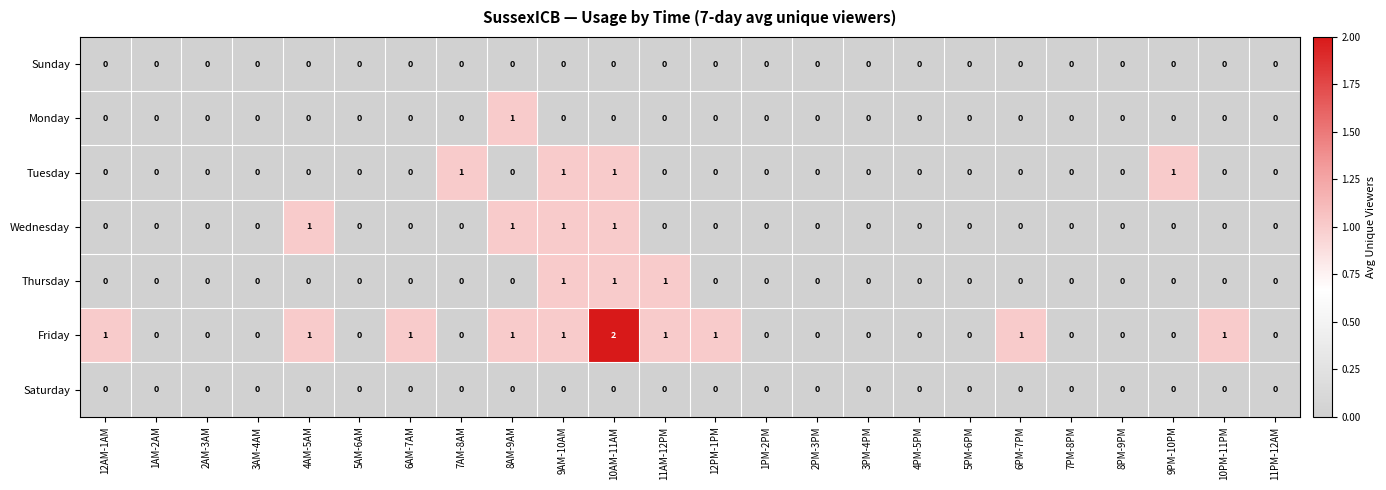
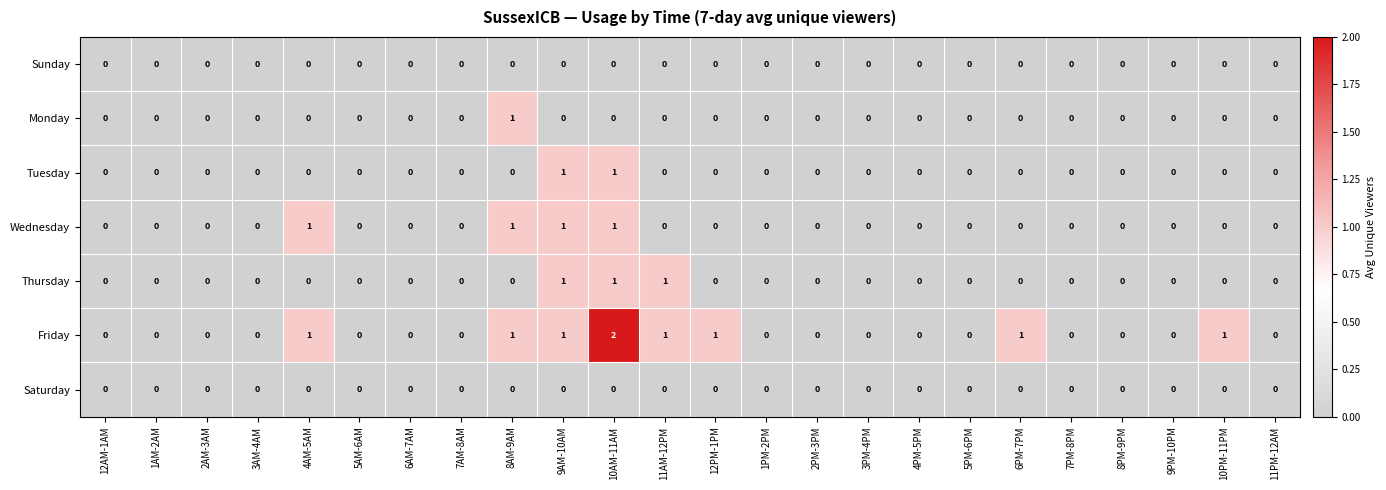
  {
    "Sunday": {
      "12AM-1AM": 0,
      "1AM-2AM": 0,
      "2AM-3AM": 0,
      "3AM-4AM": 0,
      "4AM-5AM": 0,
      "5AM-6AM": 0,
      "6AM-7AM": 0,
      "7AM-8AM": 0,
      "8AM-9AM": 0,
      "9AM-10AM": 0,
      "10AM-11AM": 0,
      "11AM-12PM": 0,
      "12PM-1PM": 0,
      "1PM-2PM": 0,
      "2PM-3PM": 0,
      "3PM-4PM": 0,
      "4PM-5PM": 0,
      "5PM-6PM": 0,
      "6PM-7PM": 0,
      "7PM-8PM": 0,
      "8PM-9PM": 0,
      "9PM-10PM": 0,
      "10PM-11PM": 0,
      "11PM-12AM": 0
    },
    "Monday": {
      "12AM-1AM": 0,
      "1AM-2AM": 0,
      "2AM-3AM": 0,
      "3AM-4AM": 0,
      "4AM-5AM": 0,
      "5AM-6AM": 0,
      "6AM-7AM": 0,
      "7AM-8AM": 0,
      "8AM-9AM": 1,
      "9AM-10AM": 0,
      "10AM-11AM": 0,
      "11AM-12PM": 0,
      "12PM-1PM": 0,
      "1PM-2PM": 0,
      "2PM-3PM": 0,
      "3PM-4PM": 0,
      "4PM-5PM": 0,
      "5PM-6PM": 0,
      "6PM-7PM": 0,
      "7PM-8PM": 0,
      "8PM-9PM": 0,
      "9PM-10PM": 0,
      "10PM-11PM": 0,
      "11PM-12AM": 0
    },
    "Tuesday": {
      "12AM-1AM": 0,
      "1AM-2AM": 0,
      "2AM-3AM": 0,
      "3AM-4AM": 0,
      "4AM-5AM": 0,
      "5AM-6AM": 0,
      "6AM-7AM": 0,
-     "7AM-8AM": 1,
+     "7AM-8AM": 0,
      "8AM-9AM": 0,
      "9AM-10AM": 1,
      "10AM-11AM": 1,
      "11AM-12PM": 0,
      "12PM-1PM": 0,
      "1PM-2PM": 0,
      "2PM-3PM": 0,
      "3PM-4PM": 0,
      "4PM-5PM": 0,
      "5PM-6PM": 0,
      "6PM-7PM": 0,
      "7PM-8PM": 0,
      "8PM-9PM": 0,
-     "9PM-10PM": 1,
+     "9PM-10PM": 0,
      "10PM-11PM": 0,
      "11PM-12AM": 0
    },
    "Wednesday": {
      "12AM-1AM": 0,
      "1AM-2AM": 0,
      "2AM-3AM": 0,
      "3AM-4AM": 0,
      "4AM-5AM": 1,
      "5AM-6AM": 0,
      "6AM-7AM": 0,
      "7AM-8AM": 0,
      "8AM-9AM": 1,
      "9AM-10AM": 1,
      "10AM-11AM": 1,
      "11AM-12PM": 0,
      "12PM-1PM": 0,
      "1PM-2PM": 0,
      "2PM-3PM": 0,
      "3PM-4PM": 0,
      "4PM-5PM": 0,
      "5PM-6PM": 0,
      "6PM-7PM": 0,
      "7PM-8PM": 0,
      "8PM-9PM": 0,
      "9PM-10PM": 0,
      "10PM-11PM": 0,
      "11PM-12AM": 0
    },
    "Thursday": {
      "12AM-1AM": 0,
      "1AM-2AM": 0,
      "2AM-3AM": 0,
      "3AM-4AM": 0,
      "4AM-5AM": 0,
      "5AM-6AM": 0,
      "6AM-7AM": 0,
      "7AM-8AM": 0,
      "8AM-9AM": 0,
      "9AM-10AM": 1,
      "10AM-11AM": 1,
      "11AM-12PM": 1,
      "12PM-1PM": 0,
      "1PM-2PM": 0,
      "2PM-3PM": 0,
      "3PM-4PM": 0,
      "4PM-5PM": 0,
      "5PM-6PM": 0,
      "6PM-7PM": 0,
      "7PM-8PM": 0,
      "8PM-9PM": 0,
      "9PM-10PM": 0,
      "10PM-11PM": 0,
      "11PM-12AM": 0
    },
    "Friday": {
-     "12AM-1AM": 1,
+     "12AM-1AM": 0,
      "1AM-2AM": 0,
      "2AM-3AM": 0,
      "3AM-4AM": 0,
      "4AM-5AM": 1,
      "5AM-6AM": 0,
-     "6AM-7AM": 1,
+     "6AM-7AM": 0,
      "7AM-8AM": 0,
      "8AM-9AM": 1,
      "9AM-10AM": 1,
      "10AM-11AM": 2,
      "11AM-12PM": 1,
      "12PM-1PM": 1,
      "1PM-2PM": 0,
      "2PM-3PM": 0,
      "3PM-4PM": 0,
      "4PM-5PM": 0,
      "5PM-6PM": 0,
      "6PM-7PM": 1,
      "7PM-8PM": 0,
      "8PM-9PM": 0,
      "9PM-10PM": 0,
      "10PM-11PM": 1,
      "11PM-12AM": 0
    },
    "Saturday": {
      "12AM-1AM": 0,
      "1AM-2AM": 0,
      "2AM-3AM": 0,
      "3AM-4AM": 0,
      "4AM-5AM": 0,
      "5AM-6AM": 0,
      "6AM-7AM": 0,
      "7AM-8AM": 0,
      "8AM-9AM": 0,
      "9AM-10AM": 0,
      "10AM-11AM": 0,
      "11AM-12PM": 0,
      "12PM-1PM": 0,
      "1PM-2PM": 0,
      "2PM-3PM": 0,
      "3PM-4PM": 0,
      "4PM-5PM": 0,
      "5PM-6PM": 0,
      "6PM-7PM": 0,
      "7PM-8PM": 0,
      "8PM-9PM": 0,
      "9PM-10PM": 0,
      "10PM-11PM": 0,
      "11PM-12AM": 0
    }
  }
